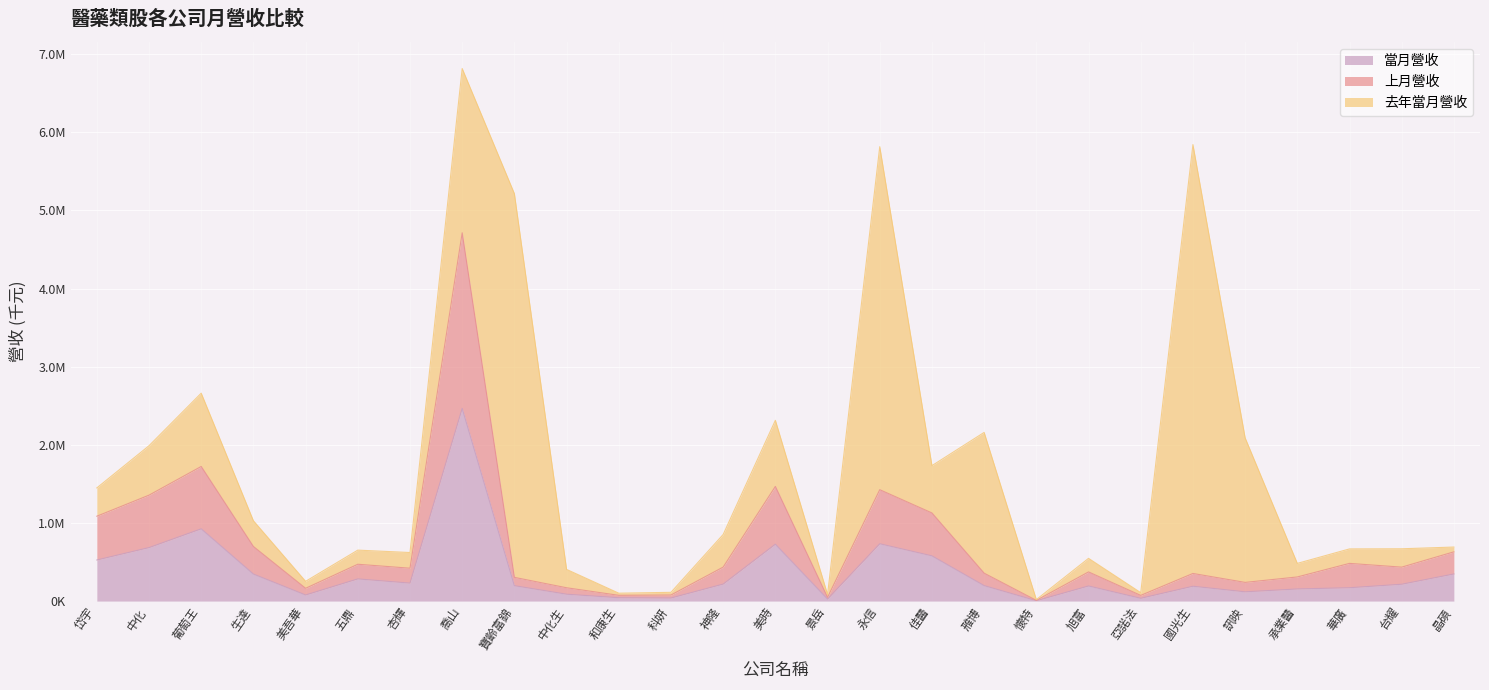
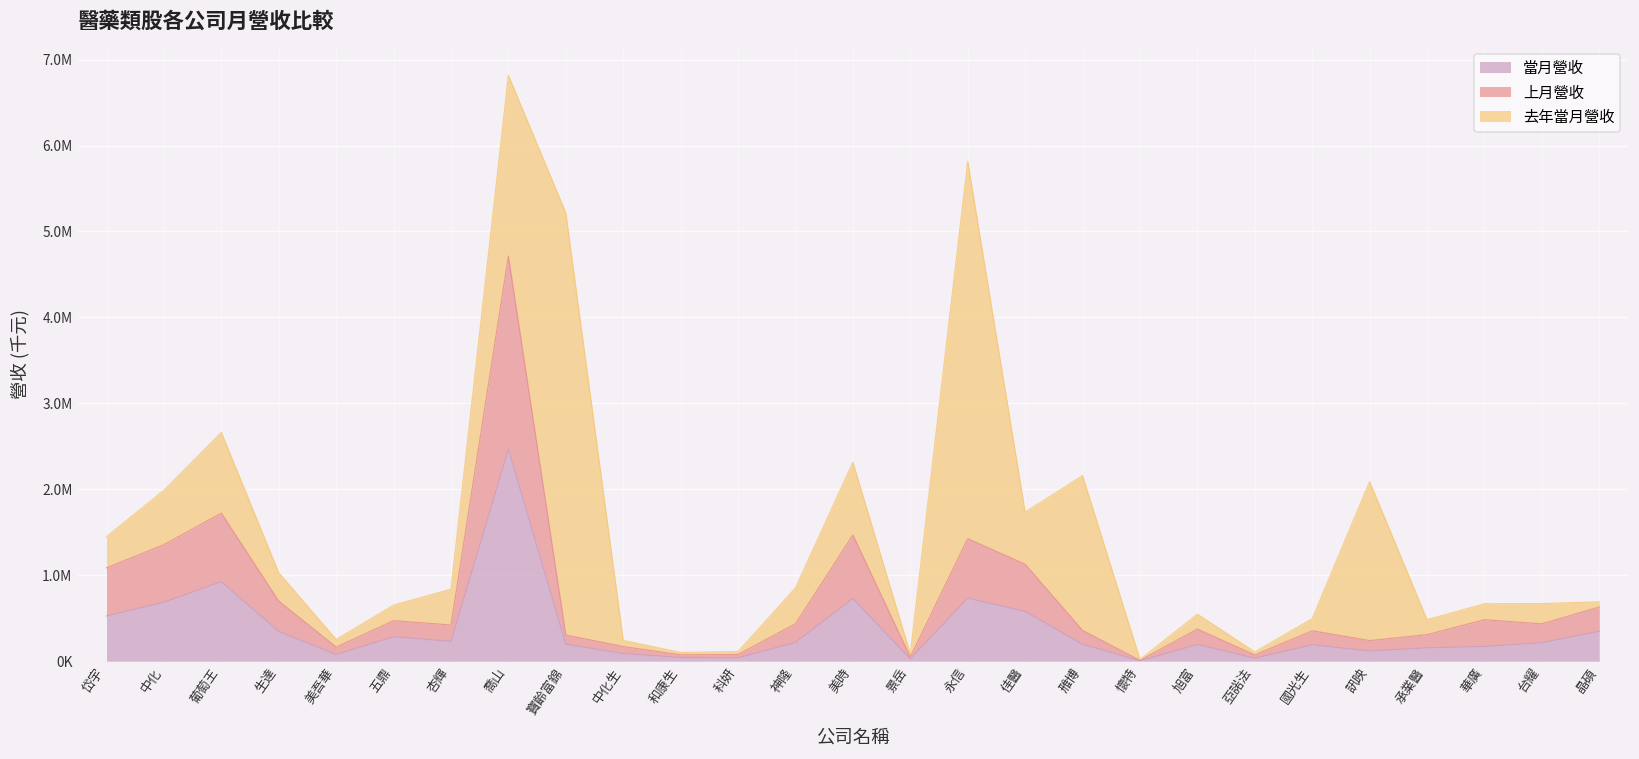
  {
    "去年當月營收": {
      "岱宇": 400000,
      "中化": 600000,
      "葡萄王": 900000,
      "生達": 300000,
      "美吾華": 100000,
      "五鼎": 200000,
-     "杏輝": 200000,
+     "杏輝": 400000,
      "喬山": 2100000,
      "寶齡富錦": 4900000,
-     "中化生": 200000,
+     "中化生": 100000,
      "科妍": 0,
      "神隆": 400000,
      "美時": 800000,
      "景岳": 0,
      "永信": 4400000,
      "佳醫": 600000,
      "雃博": 1800000,
      "旭富": 200000,
      "亞諾法": 0,
-     "國光生": 5500000,
+     "國光生": 100000,
      "訊映": 1800000,
      "承業醫": 200000,
      "華廣": 200000,
      "台耀": 200000,
      "晶碩": 100000
    }
  }
